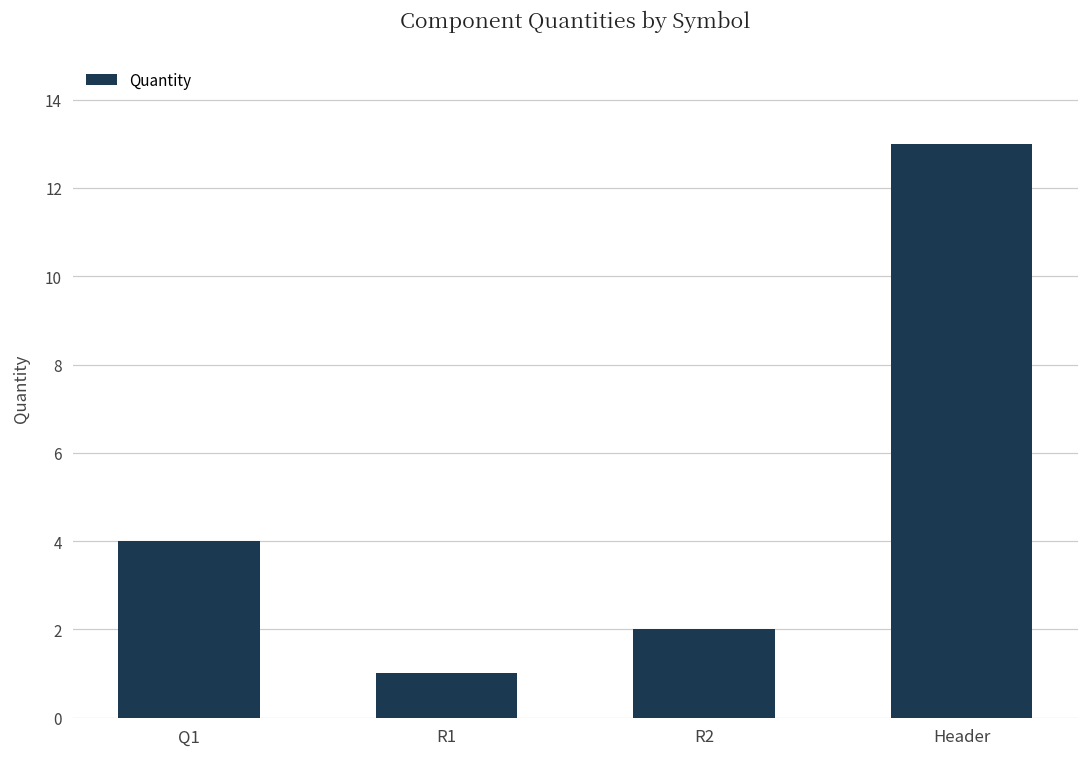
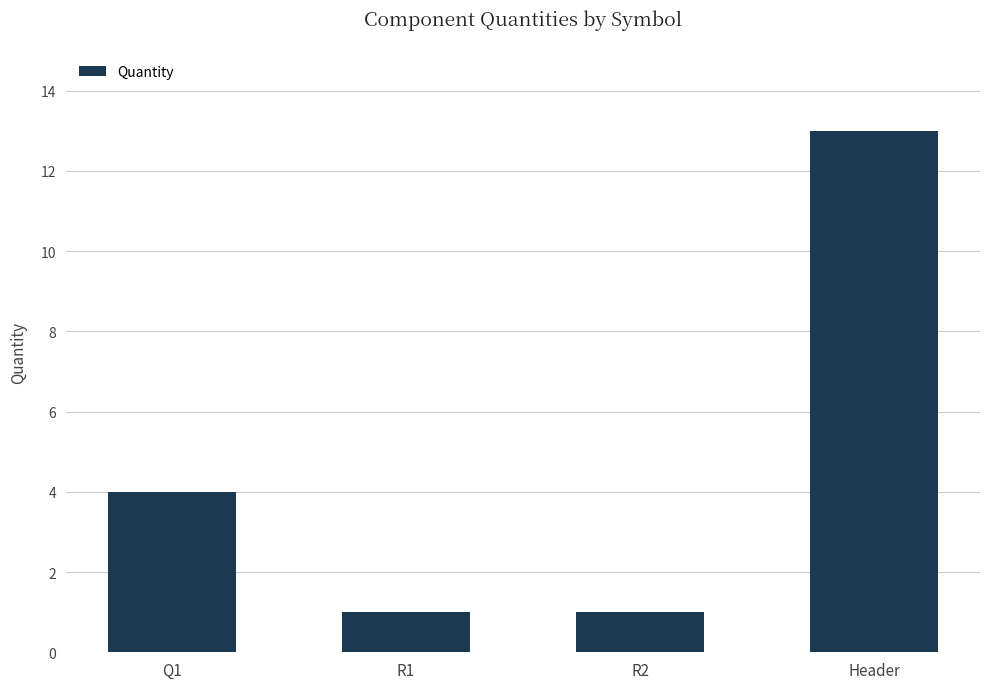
  {
    "Q1": 4,
    "R1": 1,
-   "R2": 2,
+   "R2": 1,
    "Header": 13
  }
